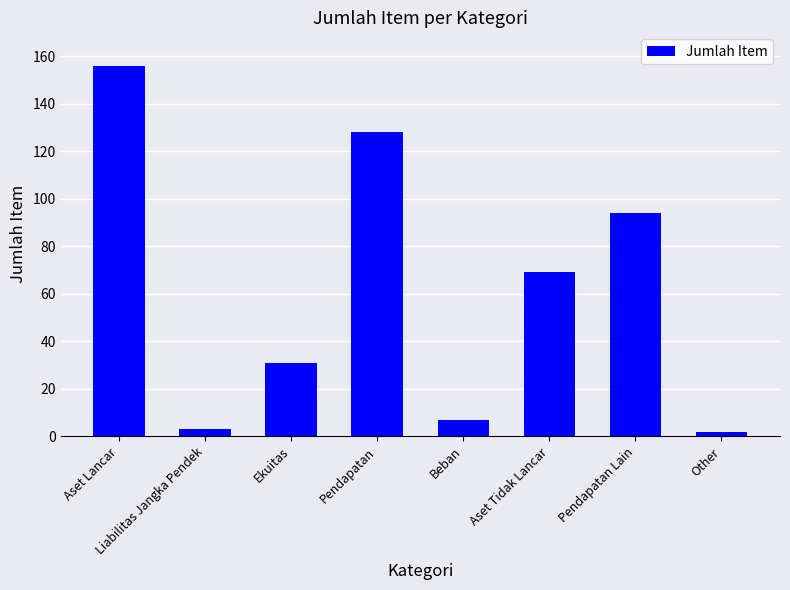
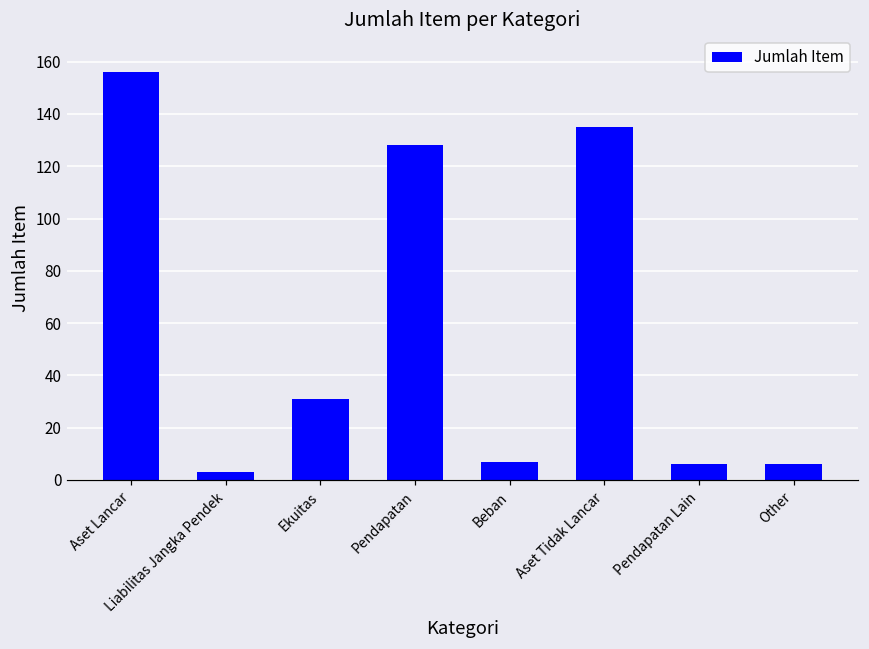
  {
    "Aset Lancar": 156,
    "Liabilitas Jangka Pendek": 3,
    "Ekuitas": 31,
    "Pendapatan": 128,
    "Beban": 7,
-   "Aset Tidak Lancar": 69,
-   "Pendapatan Lain": 94,
-   "Other": 2
+   "Aset Tidak Lancar": 135,
+   "Pendapatan Lain": 6,
+   "Other": 6
  }
